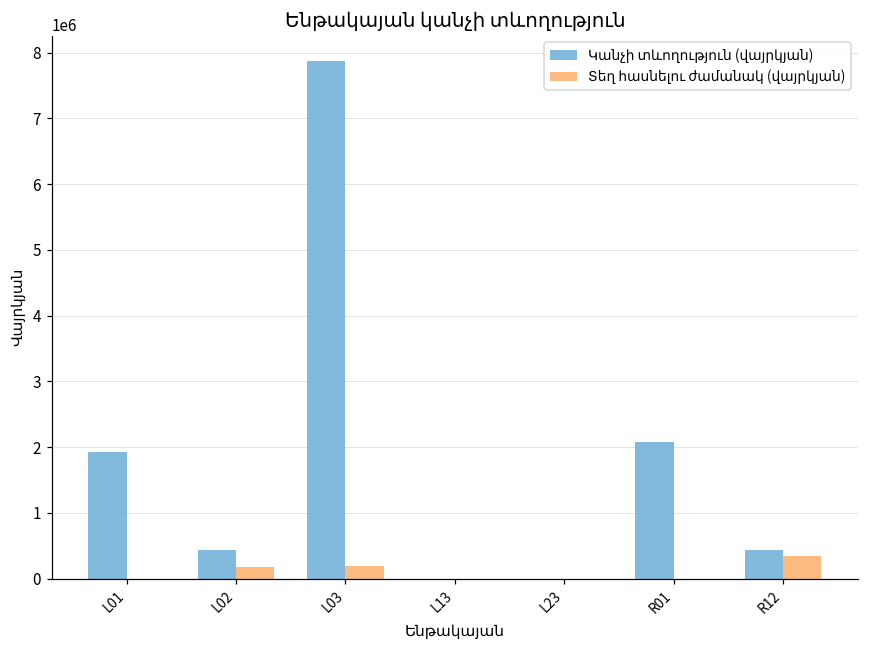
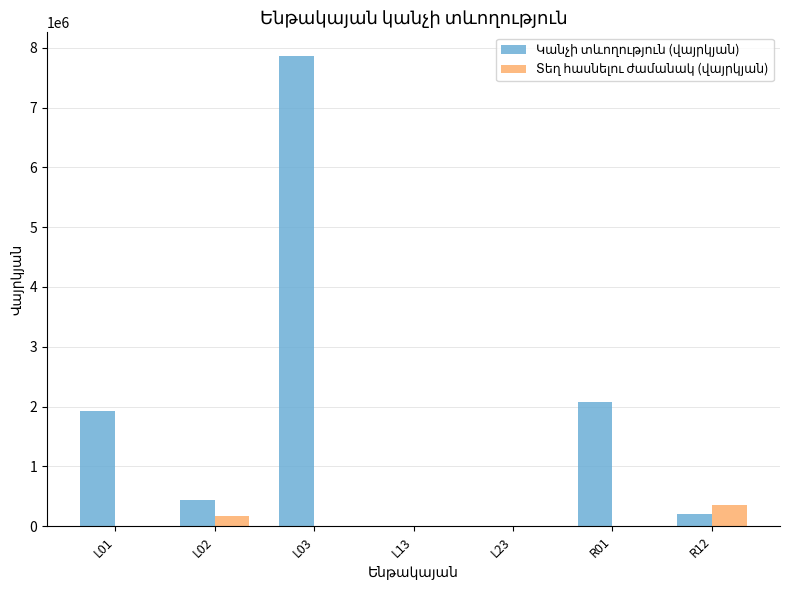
  {
    "Կանչի տևողություն (վայրկյան)": {
      "L01": 1900000,
      "L02": 400000,
      "L03": 7900000,
      "L13": 0,
      "L23": 0,
      "R01": 2100000,
-     "R12": 400000
+     "R12": 200000
    },
    "Տեղ հասնելու ժամանակ (վայրկյան)": {
      "L02": 200000,
-     "L03": 200000,
+     "L03": 0,
      "L13": 0,
      "L23": 0,
      "R12": 300000
    }
  }
